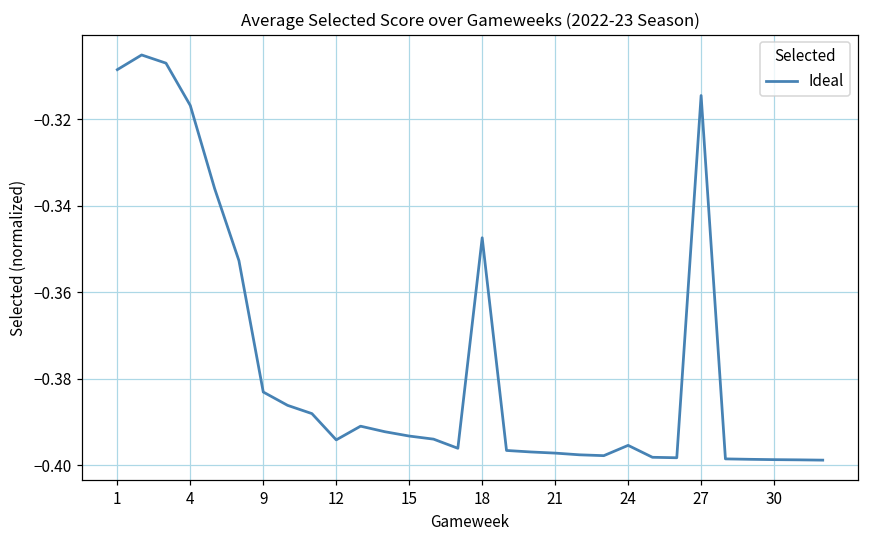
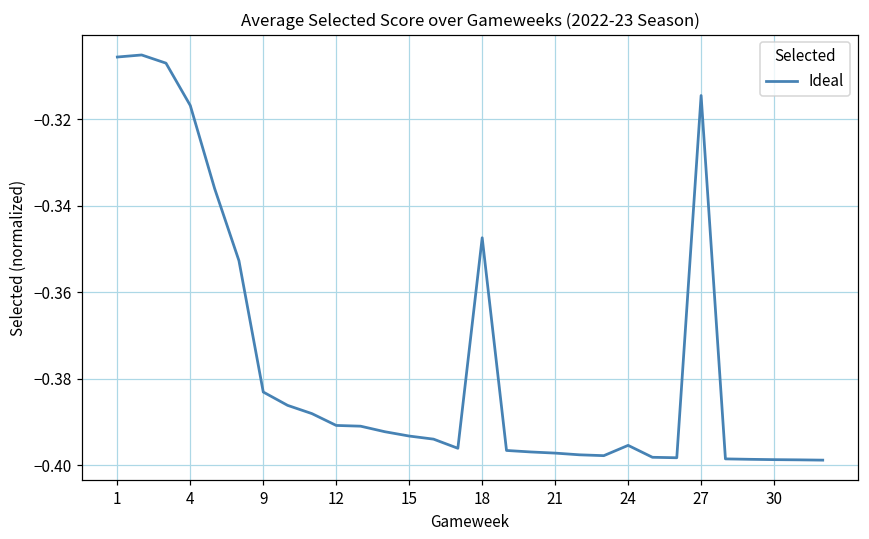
  {
-   "1": -0.308,
+   "1": -0.306,
    "4": -0.317,
    "9": -0.383,
-   "12": -0.394,
+   "12": -0.391,
    "15": -0.393,
    "18": -0.347,
    "21": -0.397,
    "24": -0.395,
    "27": -0.314,
    "30": -0.399
  }
